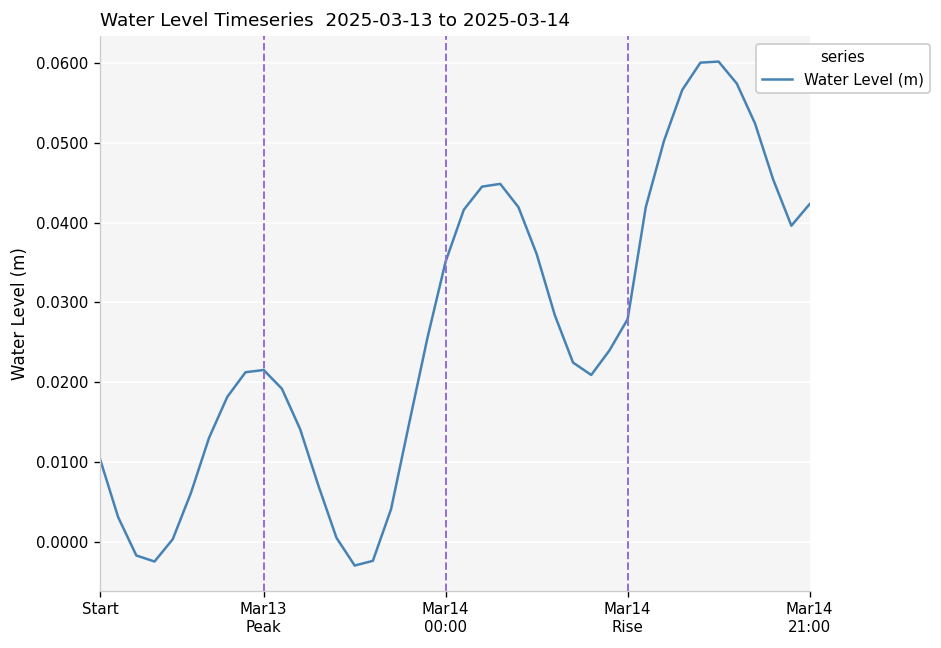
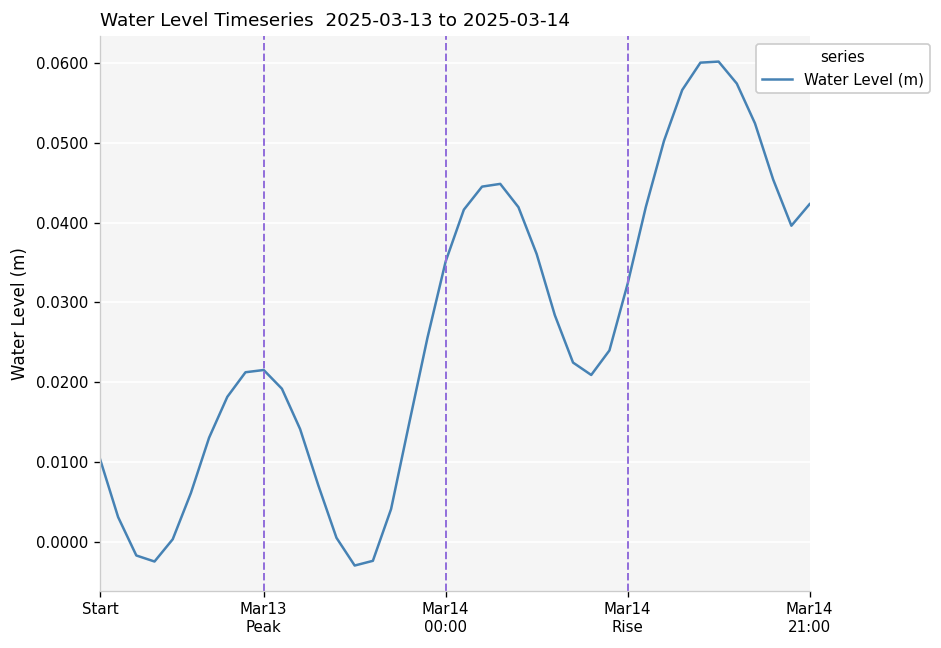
  {
    "Start": 0.010,
    "Mar13 Peak": 0.022,
    "Mar14 00:00": 0.035,
-   "Mar14 Rise": 0.028,
+   "Mar14 Rise": 0.032,
    "Mar14 21:00": 0.042
  }
